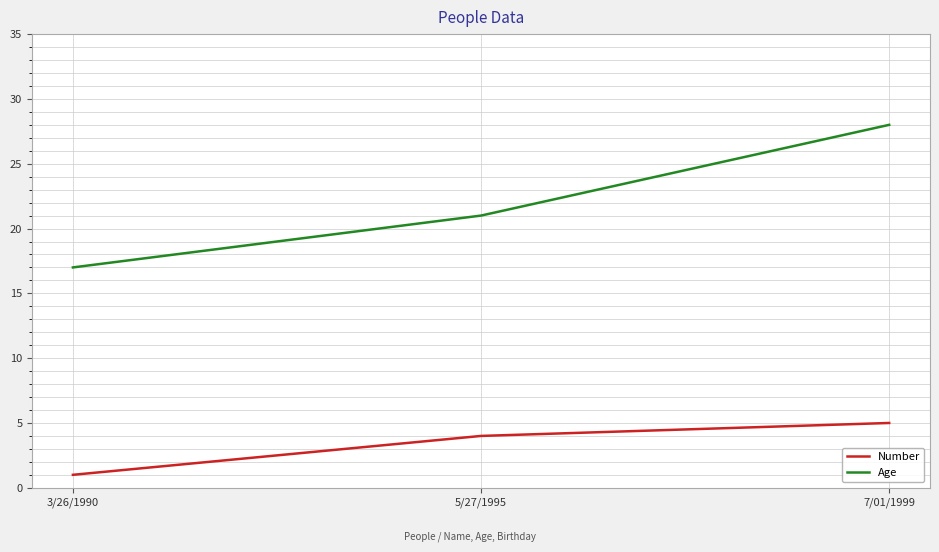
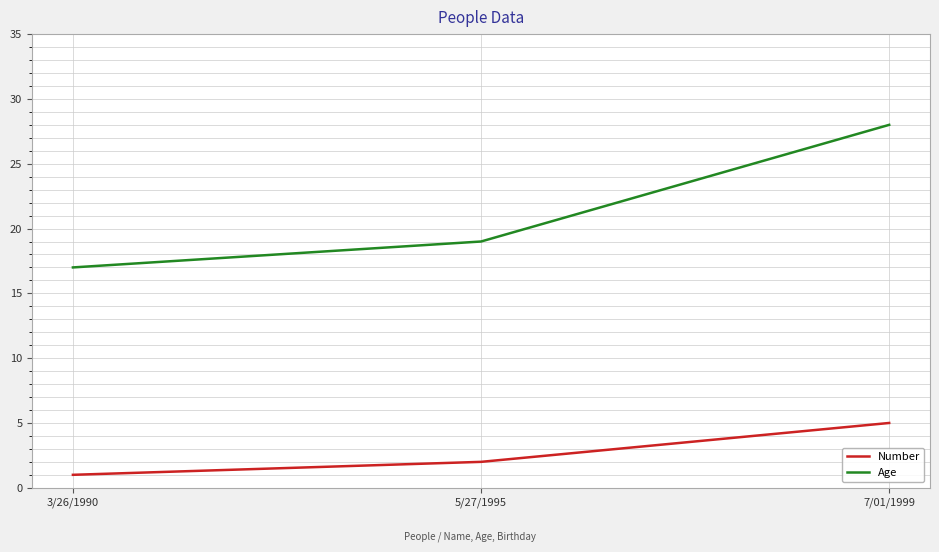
  {
    "Number": {
      "3/26/1990": 1,
-     "5/27/1995": 4,
+     "5/27/1995": 2,
      "7/01/1999": 5
    },
    "Age": {
      "3/26/1990": 17,
-     "5/27/1995": 21,
+     "5/27/1995": 19,
      "7/01/1999": 28
    }
  }
